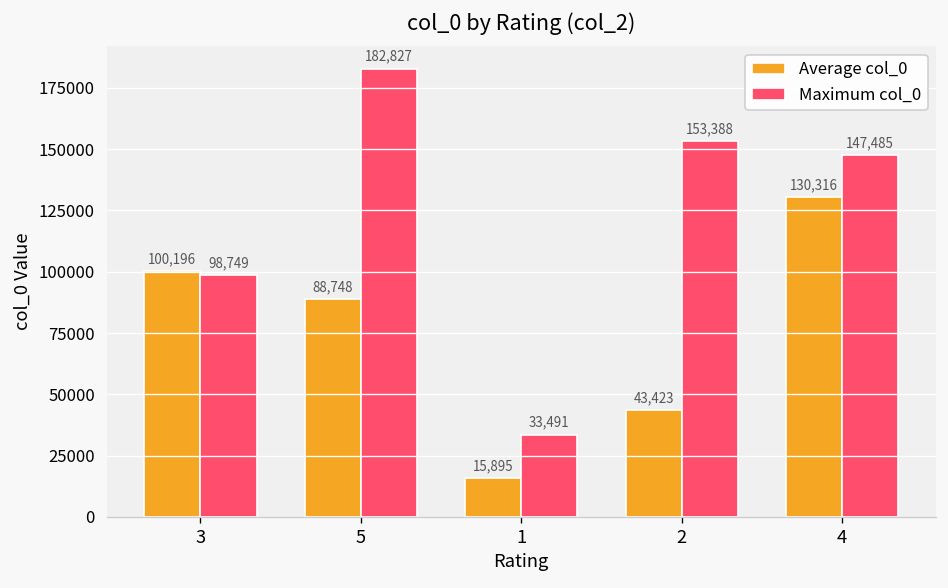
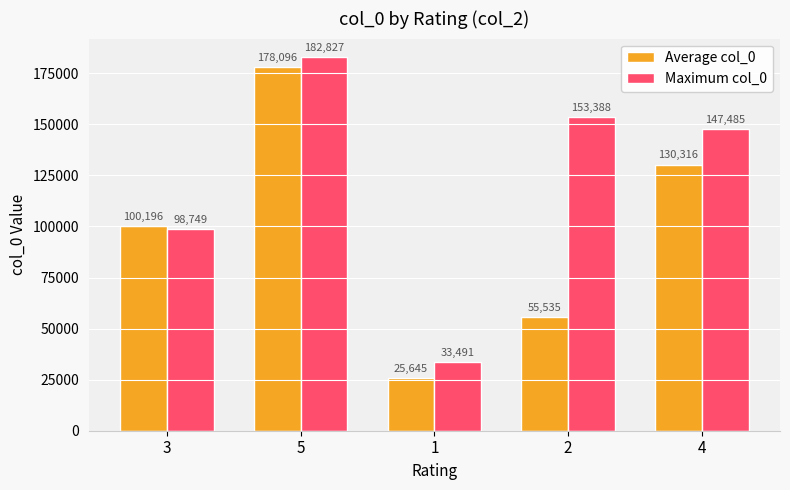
  {
    "Average col_0": {
      "3": "100,196",
-     "5": "88,748",
-     "1": "15,895",
-     "2": "43,423",
+     "5": "178,096",
+     "1": "25,645",
+     "2": "55,535",
      "4": "130,316"
    },
    "Maximum col_0": {
      "3": "98,749",
      "5": "182,827",
      "1": "33,491",
      "2": "153,388",
      "4": "147,485"
    }
  }
